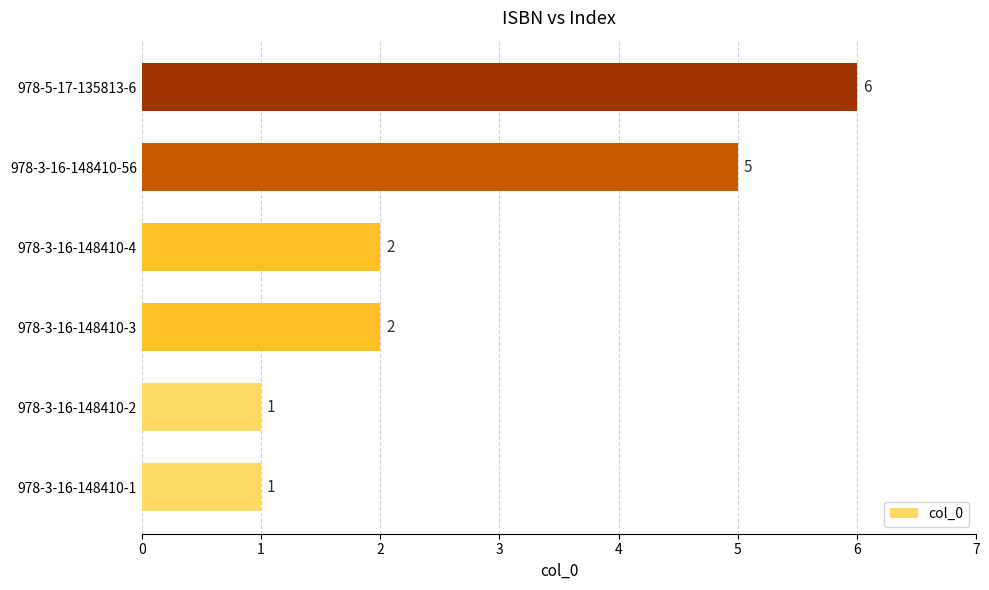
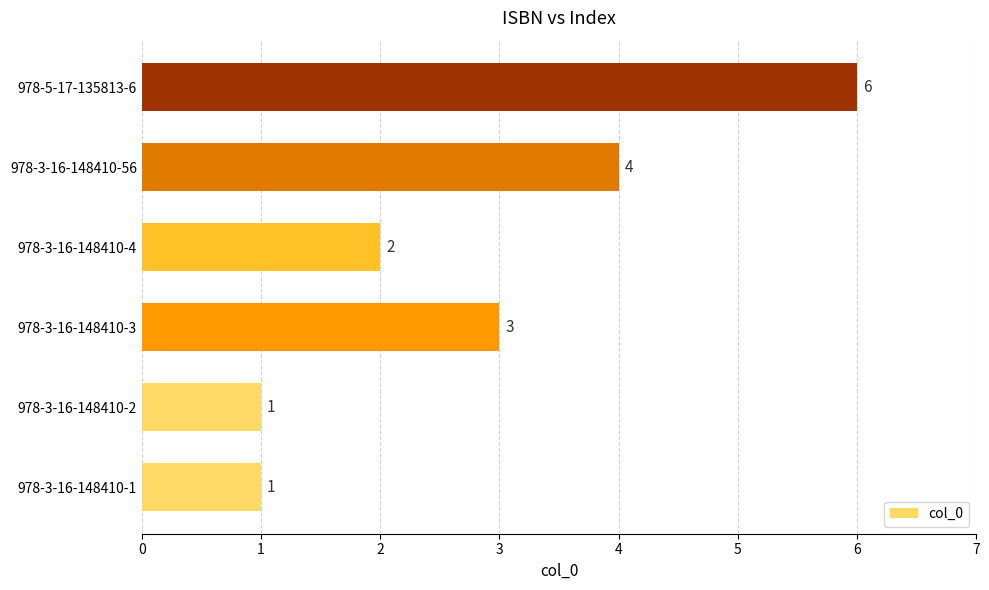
  {
    "978-5-17-135813-6": 6,
-   "978-3-16-148410-56": 5,
+   "978-3-16-148410-56": 4,
    "978-3-16-148410-4": 2,
-   "978-3-16-148410-3": 2,
+   "978-3-16-148410-3": 3,
    "978-3-16-148410-2": 1,
    "978-3-16-148410-1": 1
  }
